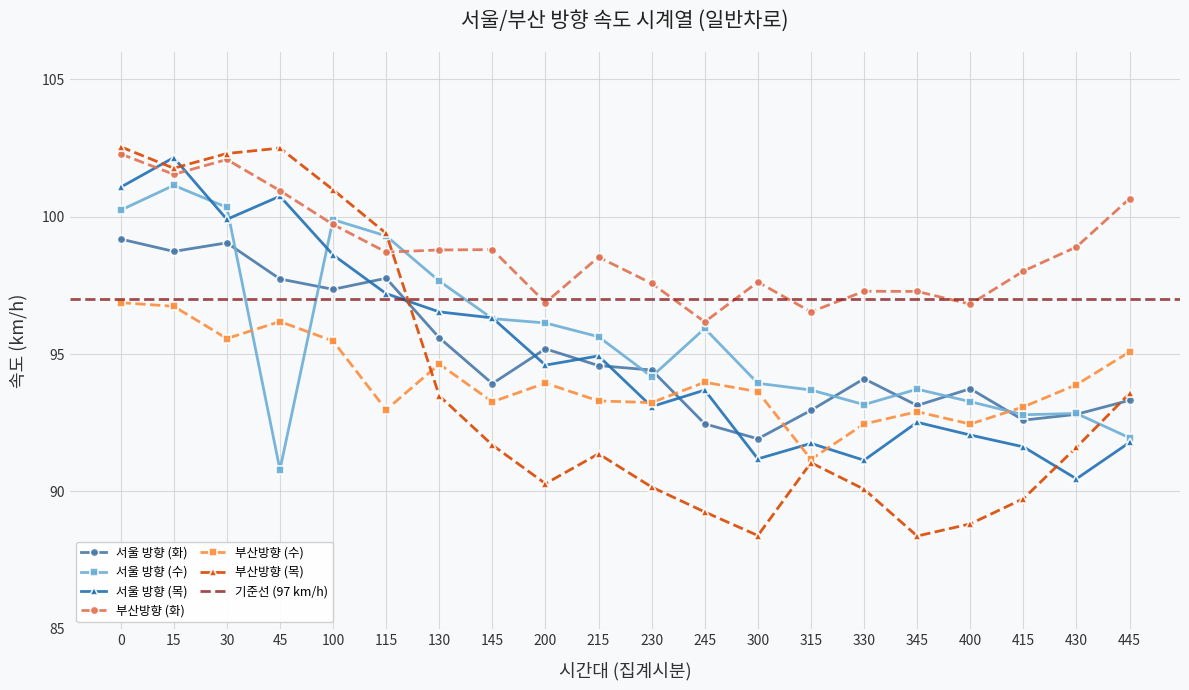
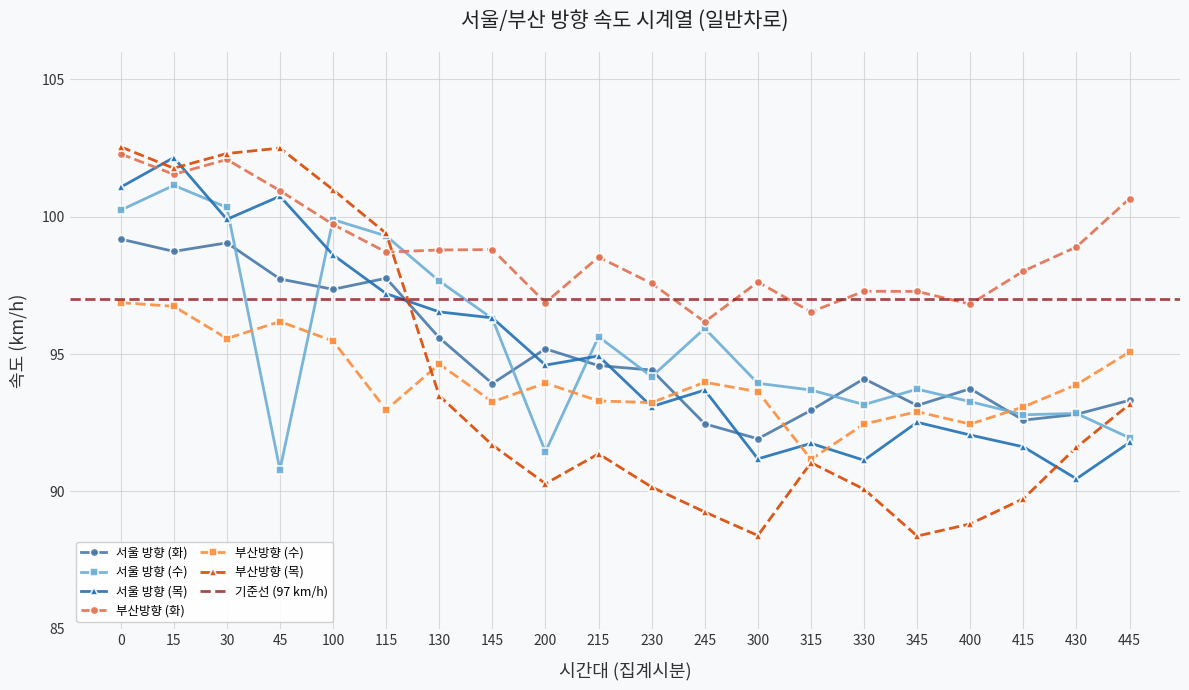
  {
    "서울 방향 (수)": {
      "0": 100.2,
      "15": 101.1,
      "30": 100.3,
      "45": 90.8,
      "100": 99.9,
      "115": 99.3,
      "130": 97.7,
-     "200": 96.1,
+     "200": 91.4,
      "215": 95.6,
      "230": 94.2,
      "245": 95.9,
      "300": 93.9,
      "315": 93.7,
      "330": 93.2,
      "345": 93.7,
      "400": 93.3,
      "415": 92.8,
      "445": 92.0
    },
    "부산방향 (목)": {
      "0": 102.5,
      "15": 101.8,
      "30": 102.3,
      "45": 102.5,
      "100": 101.0,
      "115": 99.4,
      "130": 93.5,
      "145": 91.7,
      "200": 90.3,
      "215": 91.4,
      "230": 90.2,
      "245": 89.3,
      "300": 88.4,
      "315": 91.0,
      "330": 90.1,
      "345": 88.4,
      "400": 88.8,
      "415": 89.7,
      "430": 91.6,
-     "445": 93.6
+     "445": 93.2
    }
  }
